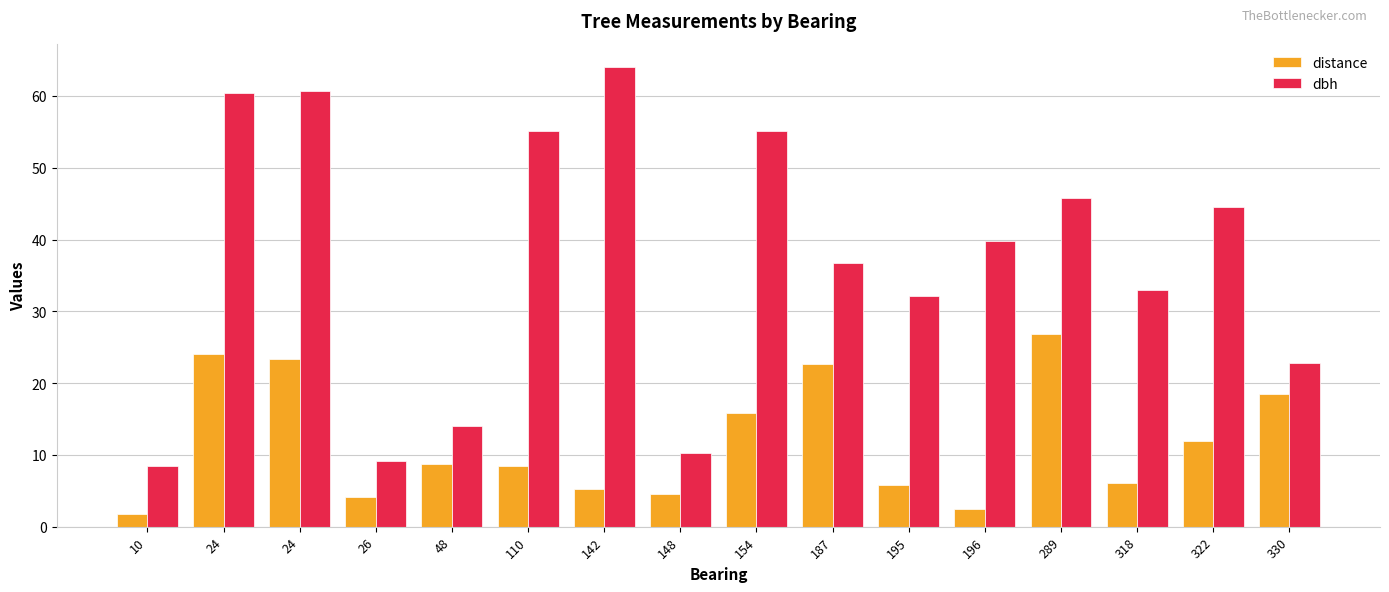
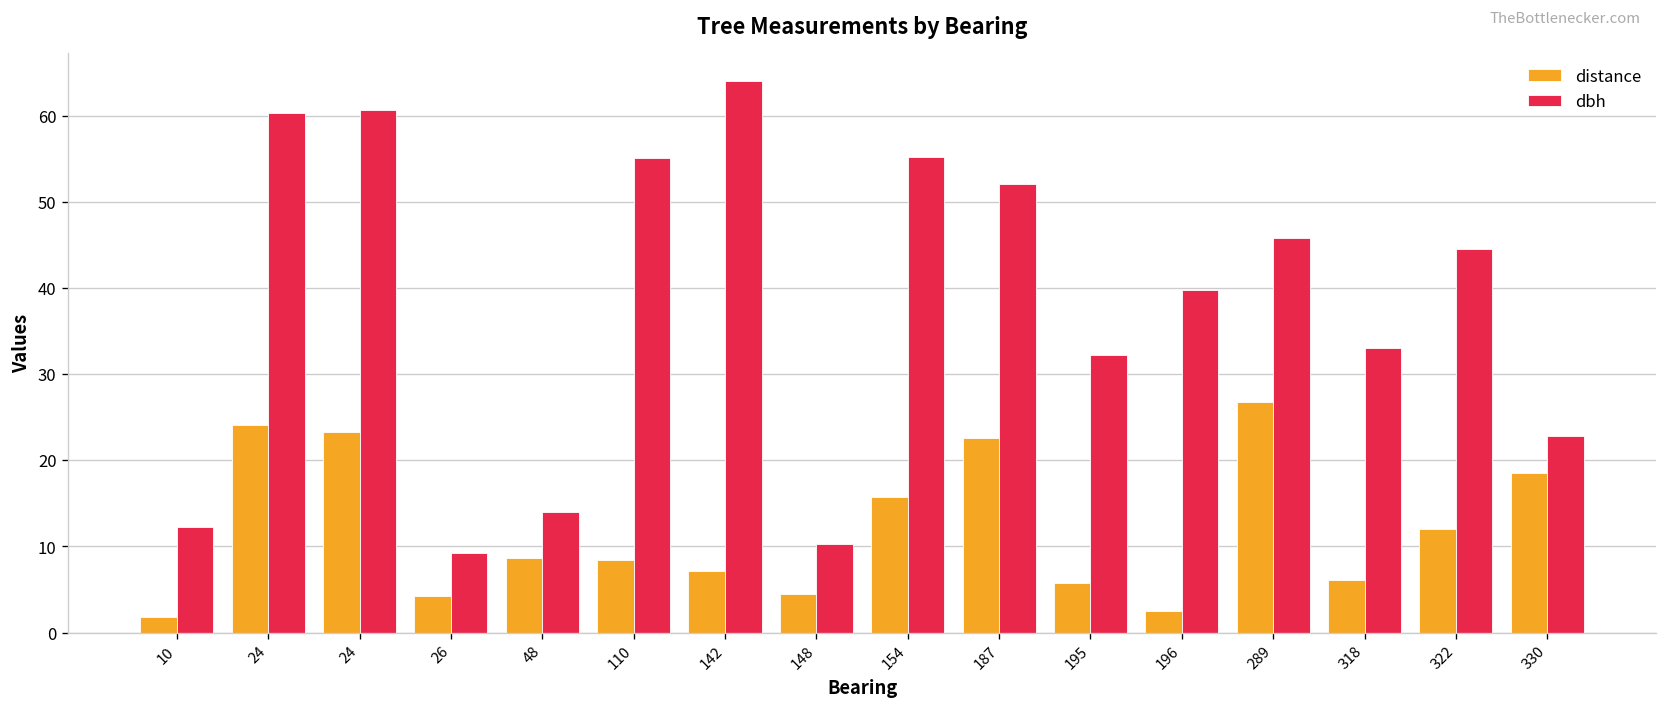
  {
    "distance": {
      "10": 2,
      "26": 4,
      "48": 9,
      "110": 8,
-     "142": 5,
+     "142": 7,
      "148": 5,
      "154": 16,
      "187": 23,
      "195": 6,
      "196": 3,
      "289": 27,
      "318": 6,
      "322": 12,
      "330": 19
    },
    "dbh": {
-     "10": 8,
+     "10": 12,
      "26": 9,
      "48": 14,
      "110": 55,
      "142": 64,
      "148": 10,
      "154": 55,
-     "187": 37,
+     "187": 52,
      "195": 32,
      "196": 40,
      "289": 46,
      "318": 33,
      "322": 45,
      "330": 23
    }
  }
